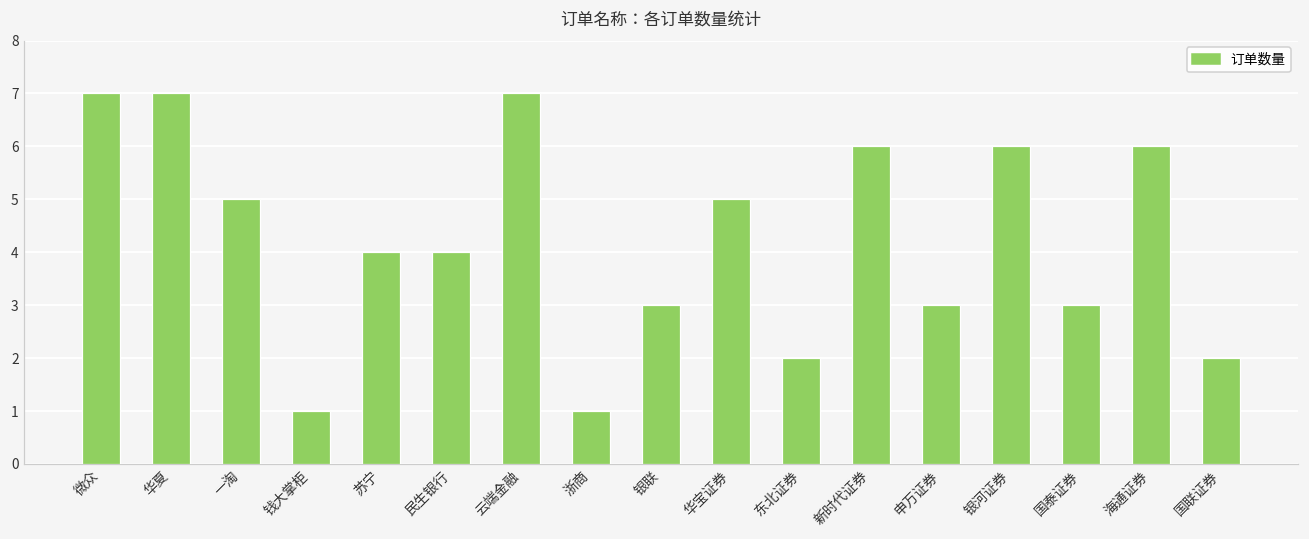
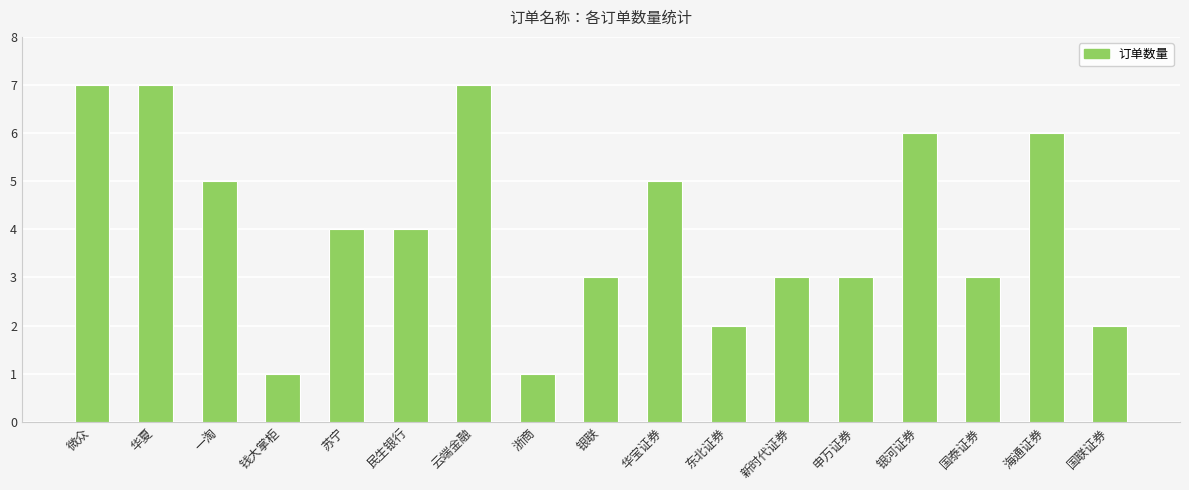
  {
    "微众": 7,
    "华夏": 7,
    "一淘": 5,
    "钱大掌柜": 1,
    "苏宁": 4,
    "民生银行": 4,
    "云端金融": 7,
    "浙商": 1,
    "银联": 3,
    "华宝证券": 5,
    "东北证券": 2,
-   "新时代证券": 6,
+   "新时代证券": 3,
    "申万证券": 3,
    "银河证券": 6,
    "国泰证券": 3,
    "海通证券": 6,
    "国联证券": 2
  }
